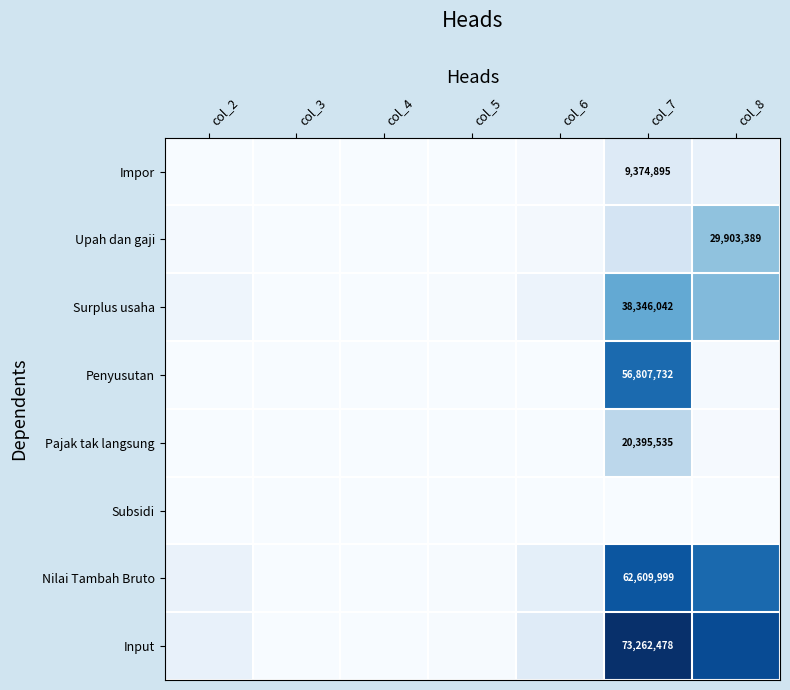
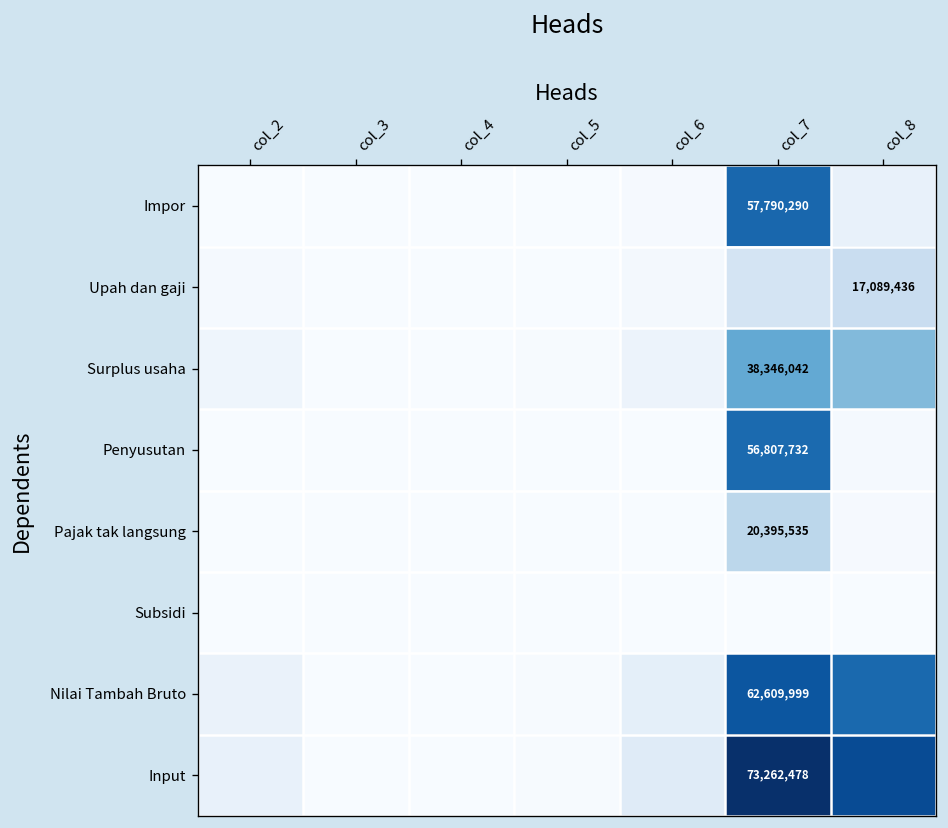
  {
    "Impor": {
-     "col_7": "9,374,895"
+     "col_7": "57,790,290"
    },
    "Upah dan gaji": {
-     "col_8": "29,903,389"
+     "col_8": "17,089,436"
    },
    "Surplus usaha": {
      "col_7": "38,346,042"
    },
    "Penyusutan": {
      "col_7": "56,807,732"
    },
    "Pajak tak langsung": {
      "col_7": "20,395,535"
    },
    "Nilai Tambah Bruto": {
      "col_7": "62,609,999"
    },
    "Input": {
      "col_7": "73,262,478"
    }
  }
